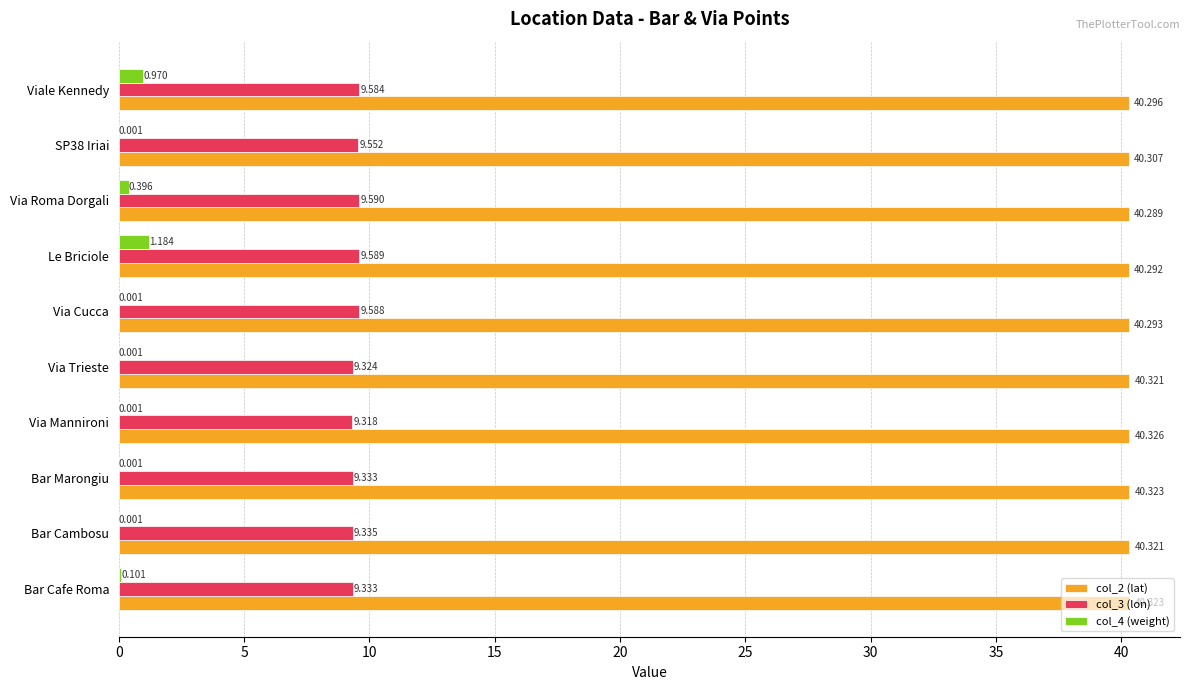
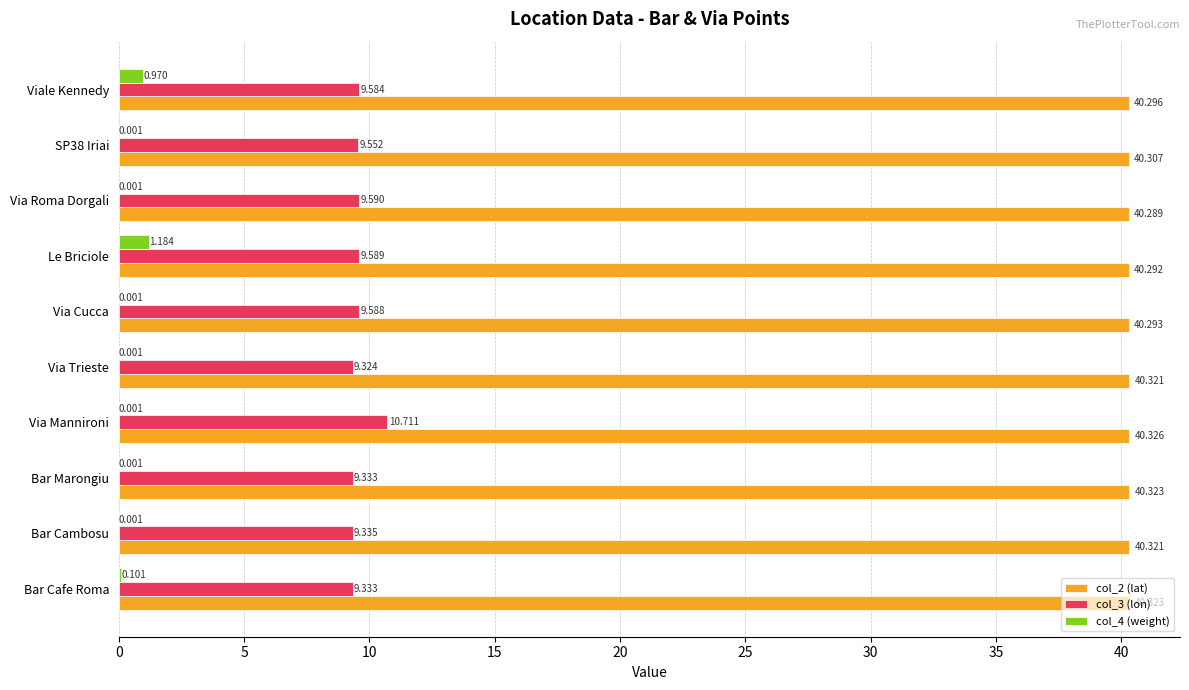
  {
    "col_2 (lat)": {
      "Viale Kennedy": 40.296,
      "SP38 Iriai": 40.307,
      "Via Roma Dorgali": 40.289,
      "Le Briciole": 40.292,
      "Via Cucca": 40.293,
      "Via Trieste": 40.321,
      "Via Mannironi": 40.326,
      "Bar Marongiu": 40.323,
      "Bar Cambosu": 40.321
    },
    "col_3 (lon)": {
      "Viale Kennedy": 9.584,
      "SP38 Iriai": 9.552,
      "Via Roma Dorgali": 9.590,
      "Le Briciole": 9.589,
      "Via Cucca": 9.588,
      "Via Trieste": 9.324,
-     "Via Mannironi": 9.318,
+     "Via Mannironi": 10.711,
      "Bar Marongiu": 9.333,
      "Bar Cambosu": 9.335,
      "Bar Cafe Roma": 9.333
    },
    "col_4 (weight)": {
      "Viale Kennedy": 0.970,
      "SP38 Iriai": 0.001,
-     "Via Roma Dorgali": 0.396,
+     "Via Roma Dorgali": 0.001,
      "Le Briciole": 1.184,
      "Via Cucca": 0.001,
      "Via Trieste": 0.001,
      "Via Mannironi": 0.001,
      "Bar Marongiu": 0.001,
      "Bar Cambosu": 0.001,
      "Bar Cafe Roma": 0.101
    }
  }
